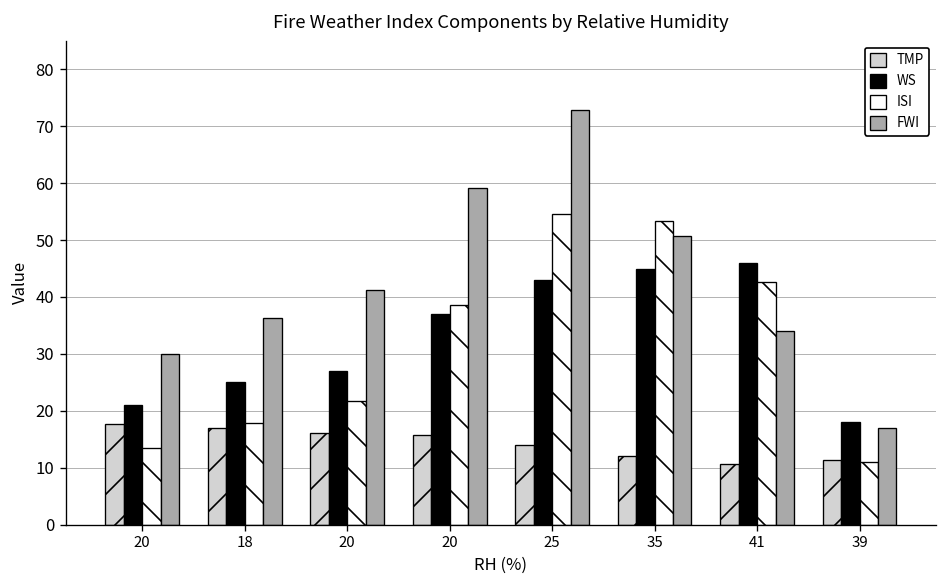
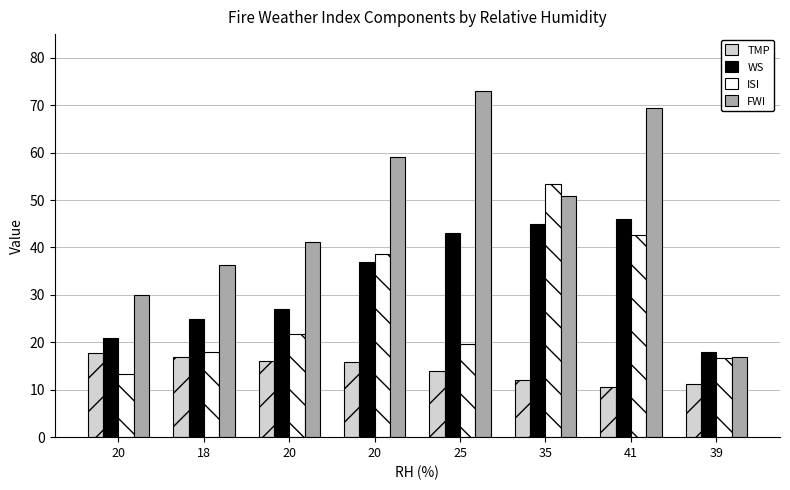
  {
    "TMP": {
      "18": 17,
      "25": 14,
      "35": 12,
      "41": 11,
      "39": 11
    },
    "WS": {
      "18": 25,
      "25": 43,
      "35": 45,
      "41": 46,
      "39": 18
    },
    "ISI": {
      "18": 18,
-     "25": 55,
+     "25": 20,
      "35": 53,
      "41": 43,
-     "39": 11
+     "39": 17
    },
    "FWI": {
      "18": 36,
      "25": 73,
      "35": 51,
-     "41": 34,
+     "41": 69,
      "39": 17
    }
  }
